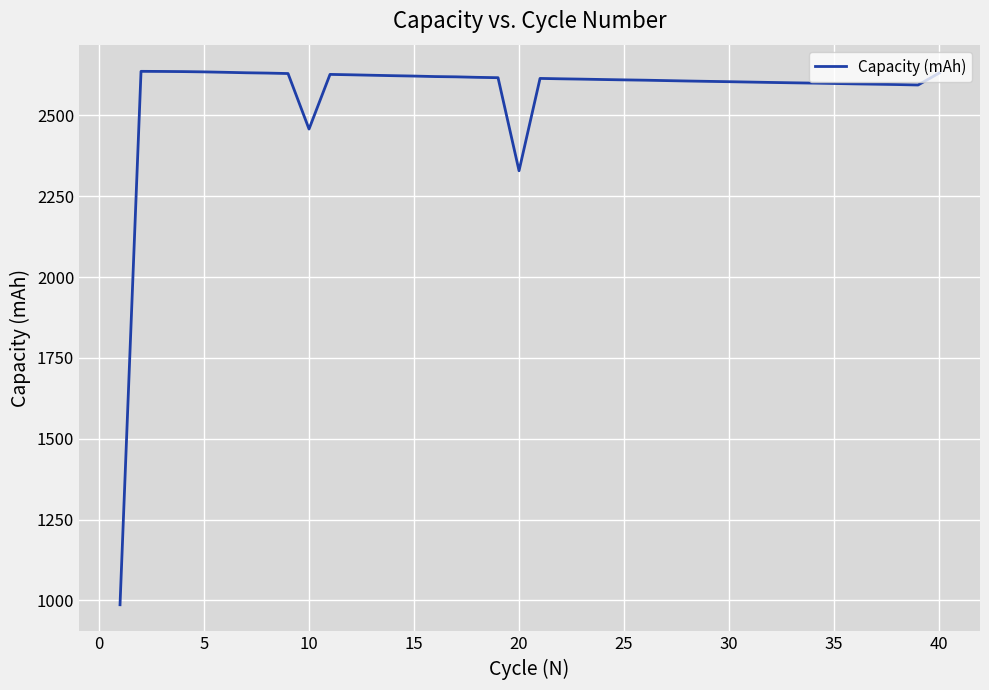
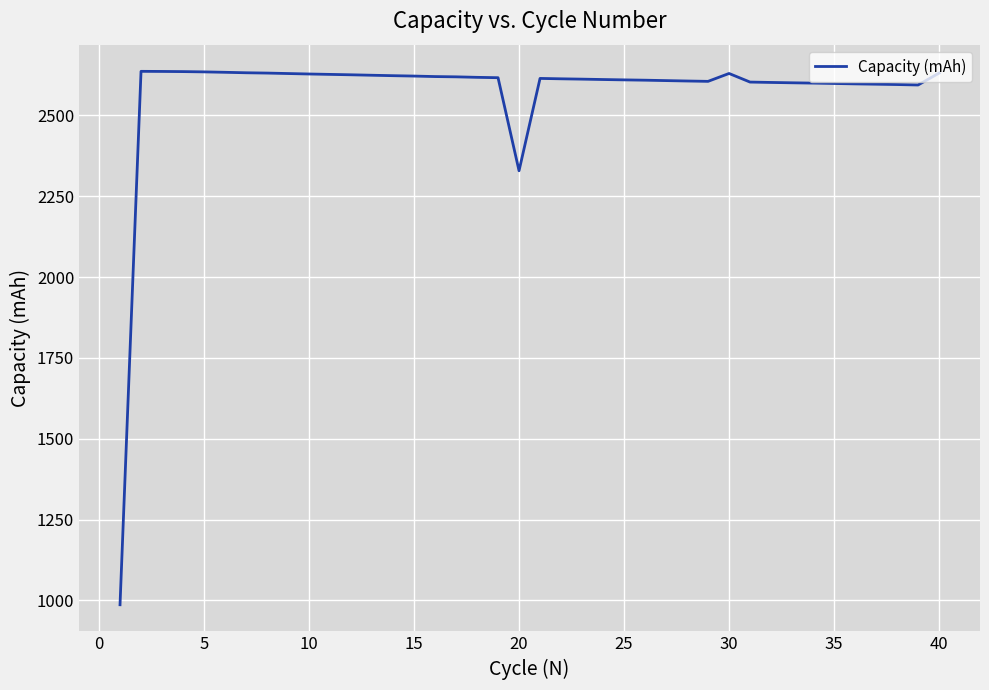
  {
    "5": 2630,
-   "10": 2460,
+   "10": 2630,
    "15": 2620,
    "20": 2330,
    "25": 2610,
-   "30": 2600,
+   "30": 2630,
    "35": 2600
  }
